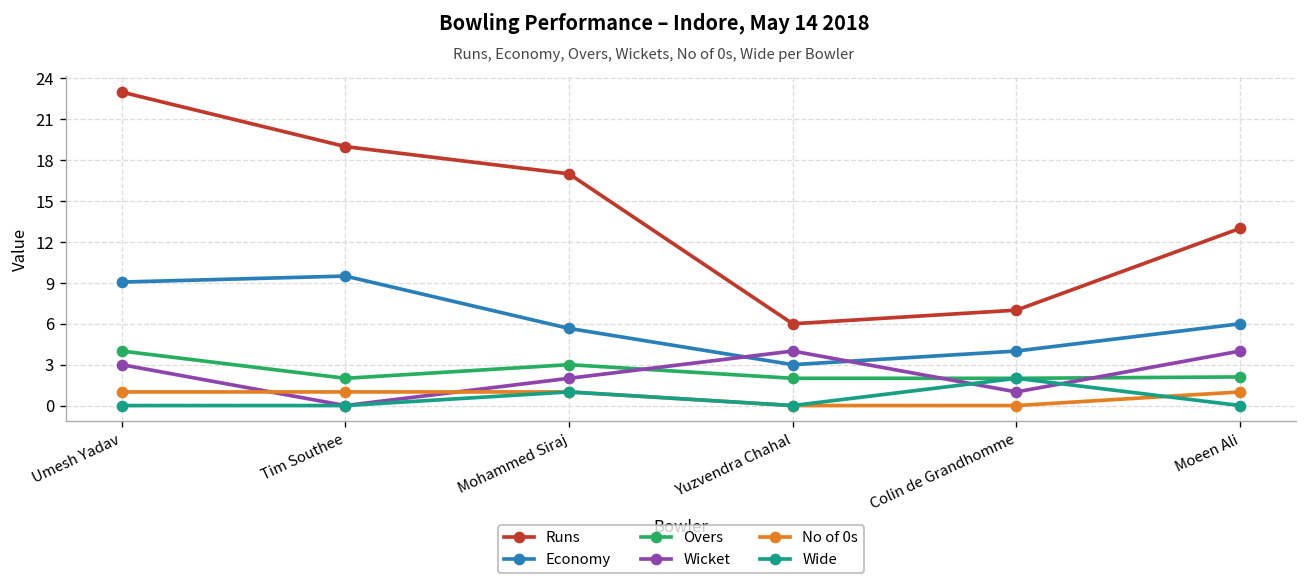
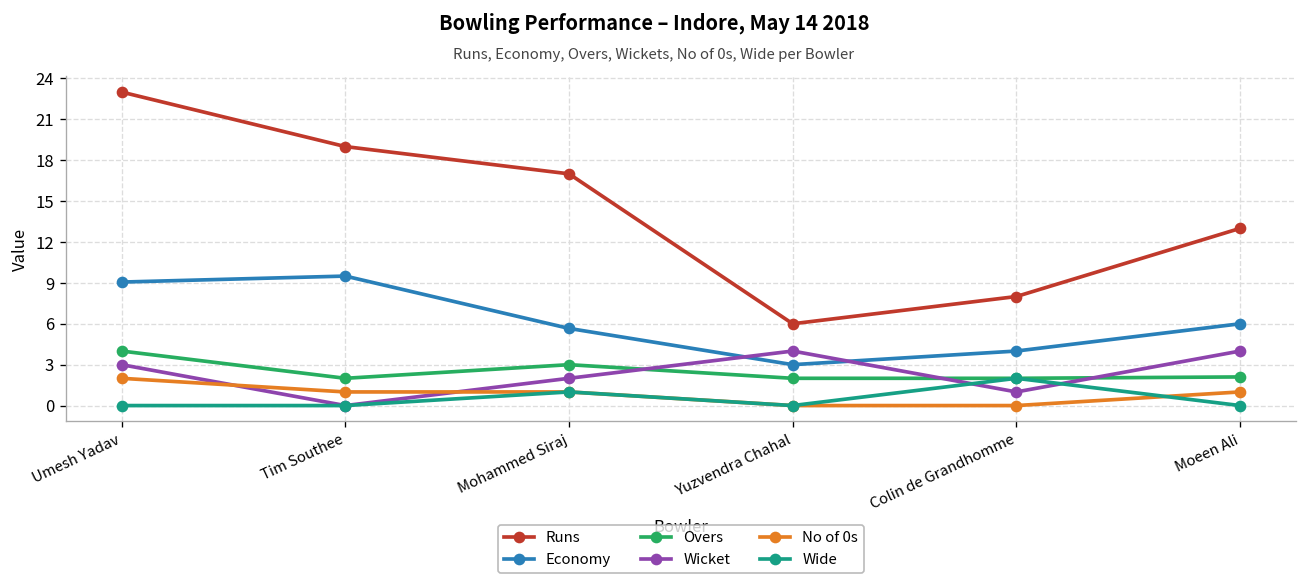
  {
    "Runs": {
      "Umesh Yadav": 23,
      "Tim Southee": 19,
      "Mohammed Siraj": 17,
      "Yuzvendra Chahal": 6,
-     "Colin de Grandhomme": 7,
+     "Colin de Grandhomme": 8,
      "Moeen Ali": 13
    },
    "Economy": {
      "Umesh Yadav": 9,
      "Tim Southee": 9.5,
      "Mohammed Siraj": 5.7,
      "Yuzvendra Chahal": 3,
      "Colin de Grandhomme": 4,
      "Moeen Ali": 6
    },
    "Wicket": {
      "Umesh Yadav": 3,
      "Mohammed Siraj": 2,
      "Yuzvendra Chahal": 4,
      "Colin de Grandhomme": 1,
      "Moeen Ali": 4
    },
    "No of 0s": {
-     "Umesh Yadav": 1,
+     "Umesh Yadav": 2,
      "Tim Southee": 1,
      "Colin de Grandhomme": 0,
      "Moeen Ali": 1
    }
  }
